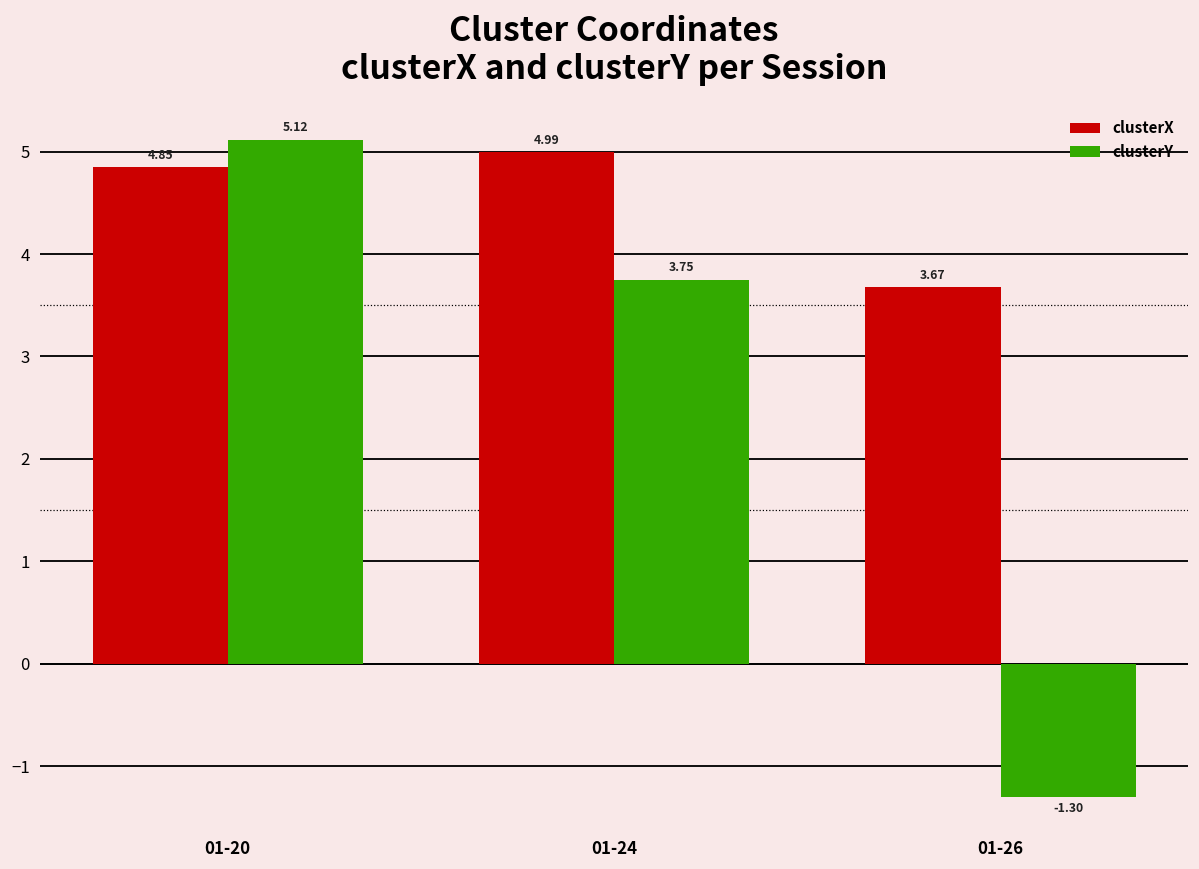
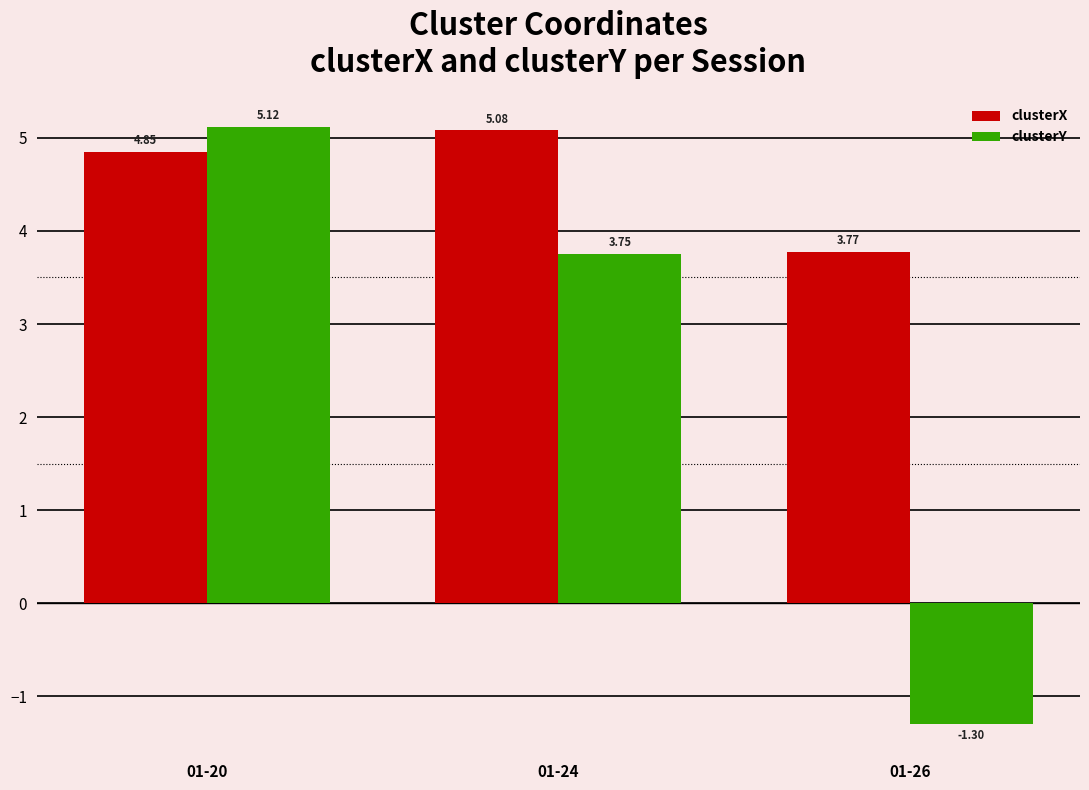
  {
    "clusterX": {
      "01-20": 4.85,
-     "01-24": 4.99,
-     "01-26": 3.67
+     "01-24": 5.08,
+     "01-26": 3.77
    },
    "clusterY": {
      "01-20": 5.12,
      "01-24": 3.75,
      "01-26": -1.30
    }
  }
